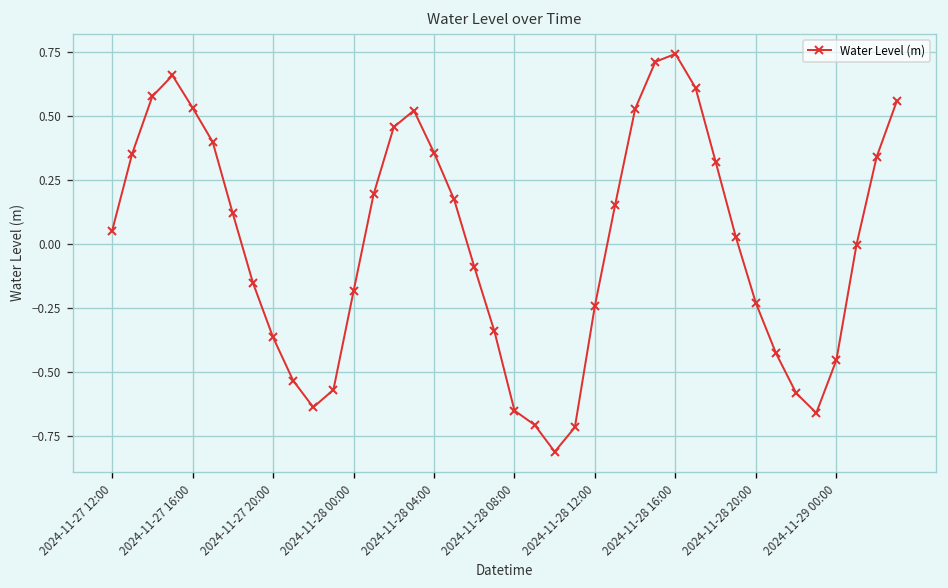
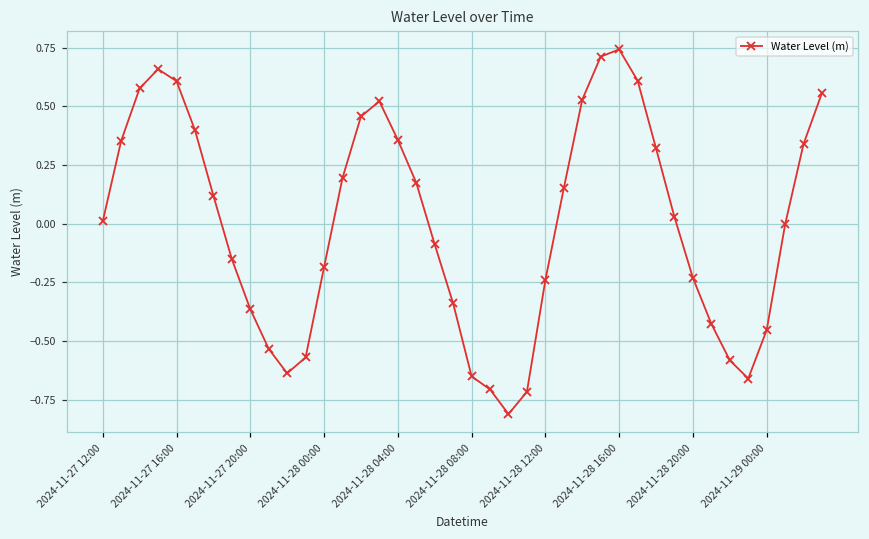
  {
-   "2024-11-27 12:00": 0.05,
-   "2024-11-27 16:00": 0.53,
+   "2024-11-27 12:00": 0.01,
+   "2024-11-27 16:00": 0.61,
    "2024-11-27 20:00": -0.36,
    "2024-11-28 00:00": -0.18,
    "2024-11-28 04:00": 0.36,
    "2024-11-28 08:00": -0.65,
    "2024-11-28 12:00": -0.24,
    "2024-11-28 16:00": 0.74,
    "2024-11-28 20:00": -0.23,
    "2024-11-29 00:00": -0.45
  }
